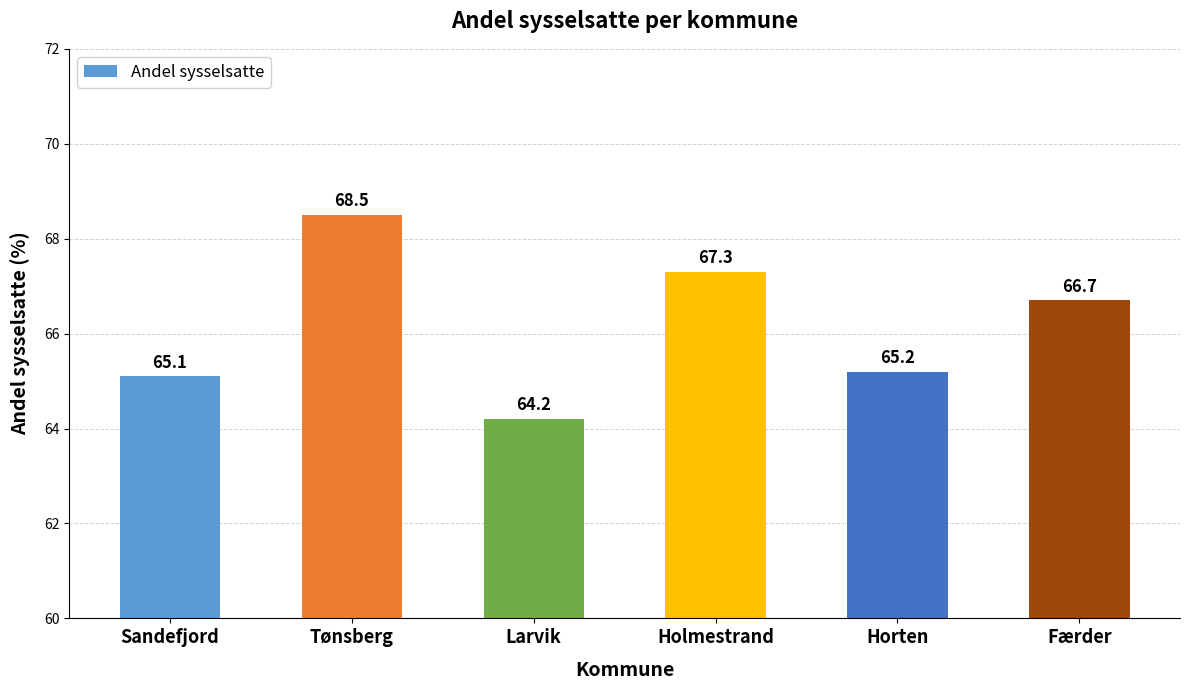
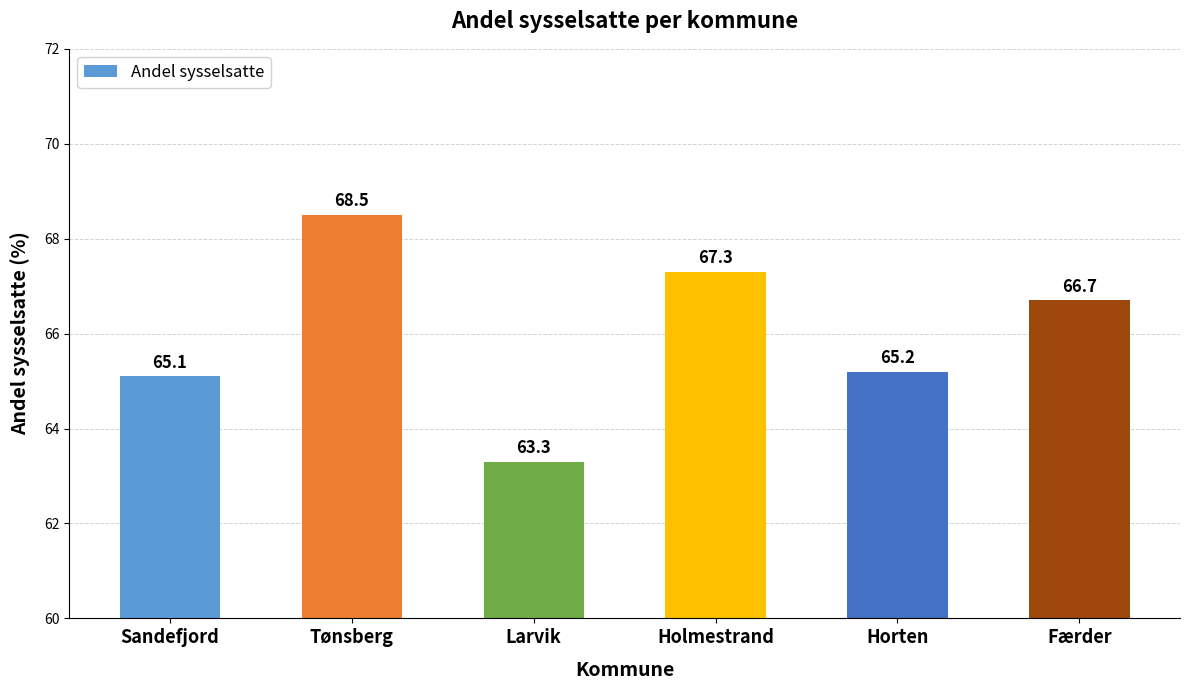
  {
    "Sandefjord": 65.1,
    "Tønsberg": 68.5,
-   "Larvik": 64.2,
+   "Larvik": 63.3,
    "Holmestrand": 67.3,
    "Horten": 65.2,
    "Færder": 66.7
  }
